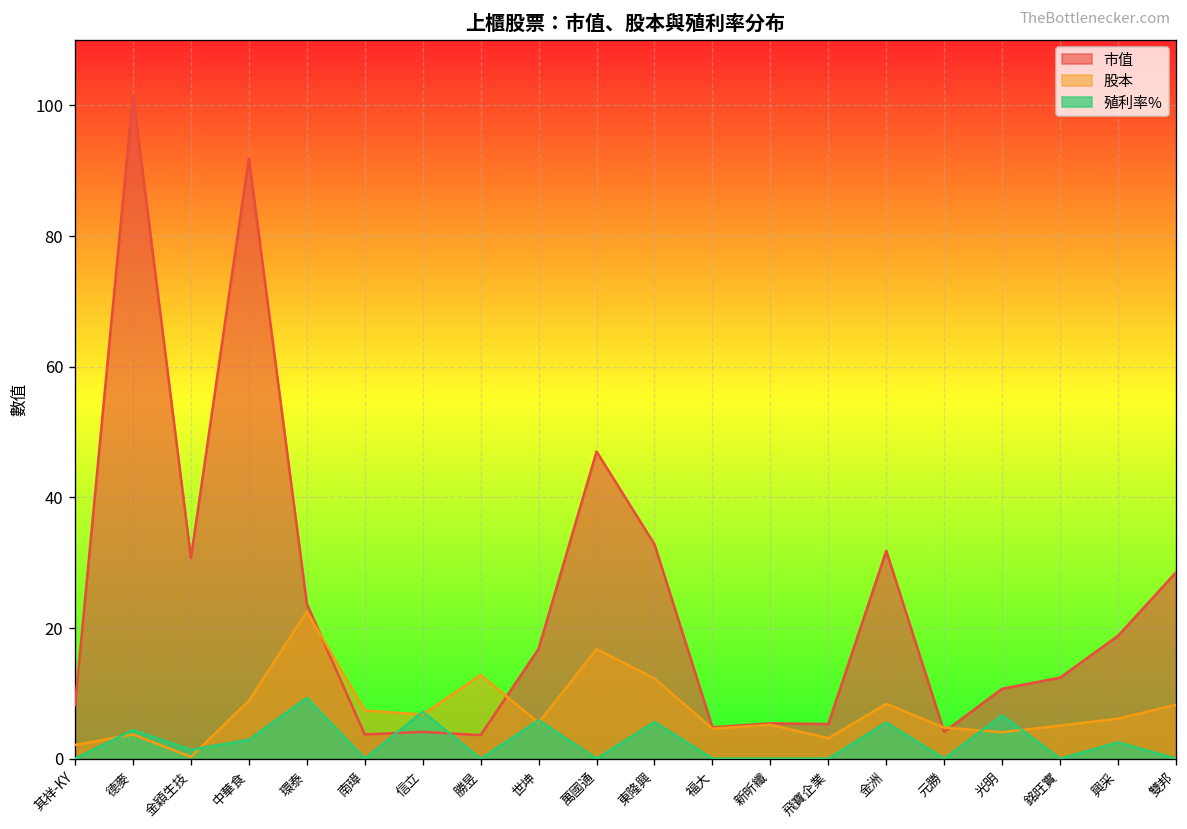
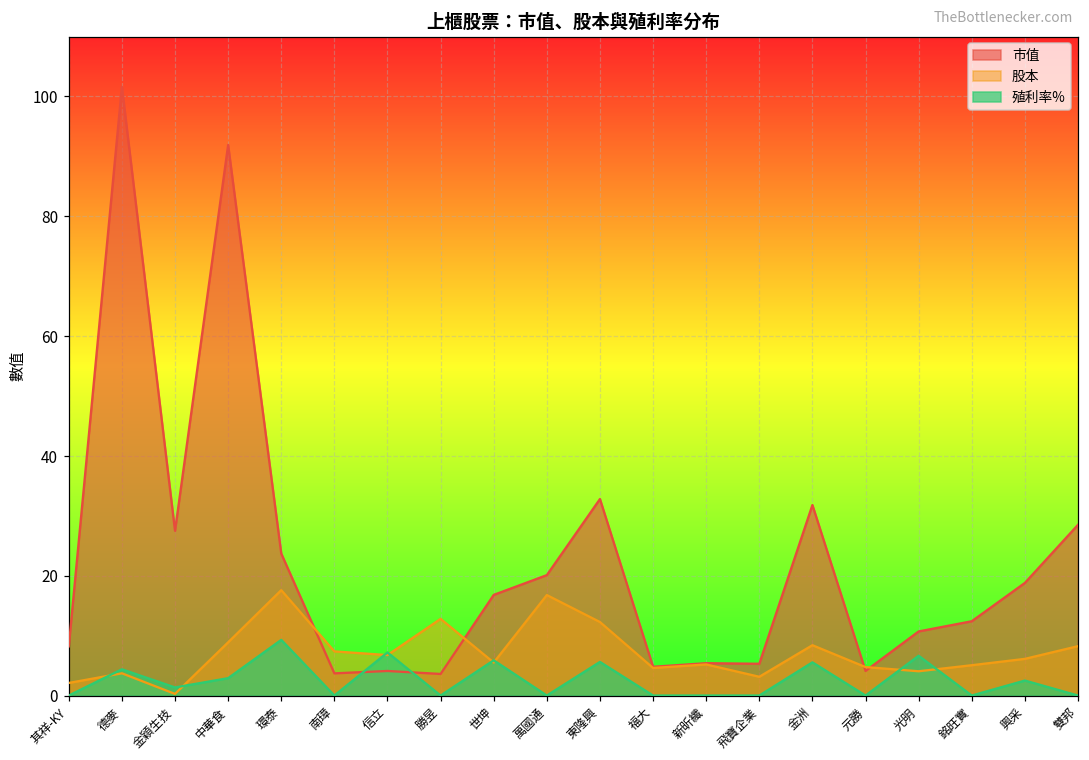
  {
    "市值": {
      "其祥-KY": 8,
      "德麥": 102,
-     "金穎生技": 31,
+     "金穎生技": 28,
      "中華食": 92,
      "環泰": 24,
      "南璋": 4,
      "信立": 4,
      "勝昱": 4,
      "世坤": 17,
-     "萬國通": 47,
+     "萬國通": 20,
      "東隆興": 33,
      "飛寶企業": 5,
      "金洲": 32,
      "元勝": 4,
      "光明": 11,
      "銘旺實": 12,
      "興采": 19,
      "雙邦": 29
    },
    "股本": {
      "其祥-KY": 2,
      "德麥": 4,
      "金穎生技": 0,
      "中華食": 9,
-     "環泰": 23,
+     "環泰": 18,
      "南璋": 7,
      "勝昱": 13,
      "萬國通": 17,
      "東隆興": 12,
      "飛寶企業": 3,
      "金洲": 8,
      "元勝": 5,
      "光明": 4,
      "銘旺實": 5,
      "興采": 6,
      "雙邦": 8
    },
    "殖利率%": {
      "其祥-KY": 0,
      "德麥": 4,
      "金穎生技": 1,
      "中華食": 3,
      "環泰": 9,
      "南璋": 0,
      "勝昱": 0,
      "萬國通": 0,
      "東隆興": 6,
      "福大": 0,
      "新昕纖": 0,
      "飛寶企業": 0,
      "金洲": 6,
      "元勝": 0,
      "光明": 7,
      "銘旺實": 0,
      "興采": 3,
      "雙邦": 0
    }
  }
